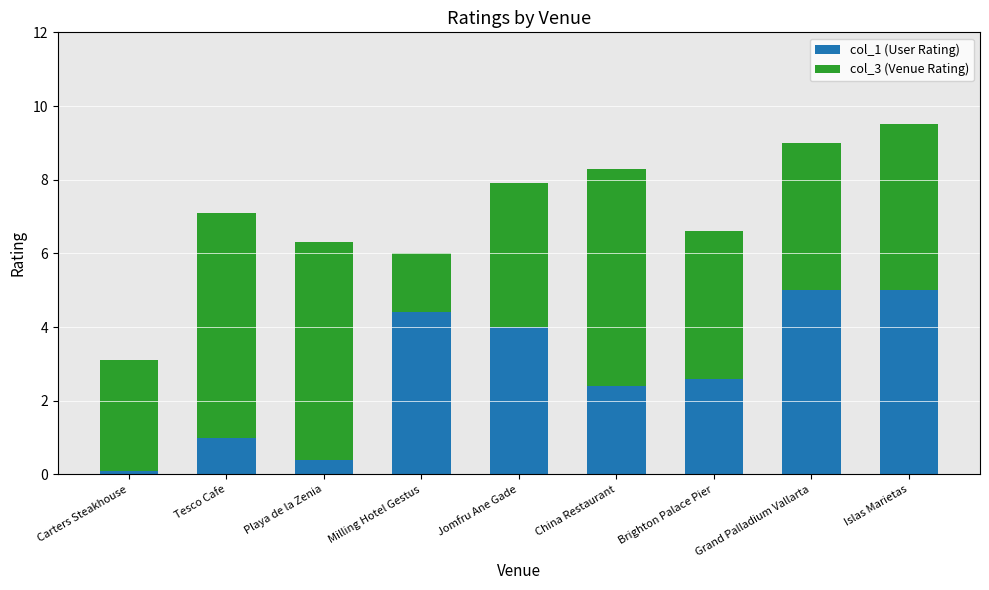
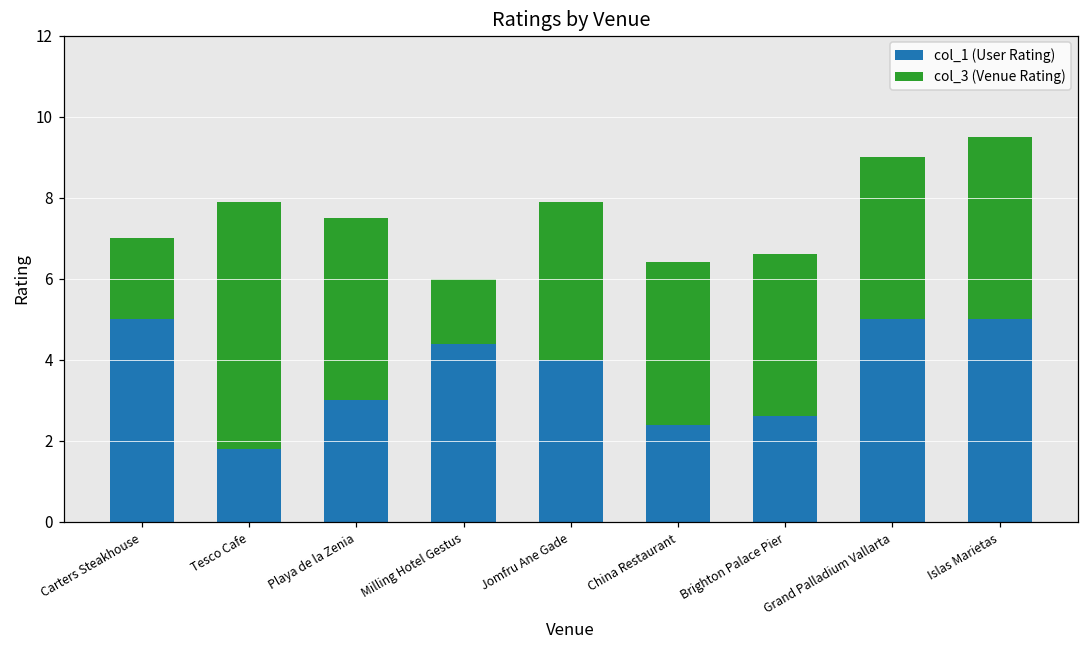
  {
    "col_1 (User Rating)": {
-     "Carters Steakhouse": 0.1,
-     "Tesco Cafe": 1.0,
-     "Playa de la Zenia": 0.4,
+     "Carters Steakhouse": 5.0,
+     "Tesco Cafe": 1.8,
+     "Playa de la Zenia": 3.0,
      "Milling Hotel Gestus": 4.4,
      "Jomfru Ane Gade": 4.0,
      "China Restaurant": 2.4,
      "Brighton Palace Pier": 2.6,
      "Grand Palladium Vallarta": 5.0,
      "Islas Marietas": 5.0
    },
    "col_3 (Venue Rating)": {
-     "Carters Steakhouse": 3,
+     "Carters Steakhouse": 2,
      "Tesco Cafe": 6.1,
-     "Playa de la Zenia": 5.9,
+     "Playa de la Zenia": 4.5,
      "Milling Hotel Gestus": 1.6,
      "Jomfru Ane Gade": 3.9,
-     "China Restaurant": 5.9,
+     "China Restaurant": 4.0,
      "Brighton Palace Pier": 4.0,
      "Grand Palladium Vallarta": 4.0,
      "Islas Marietas": 4.5
    }
  }
